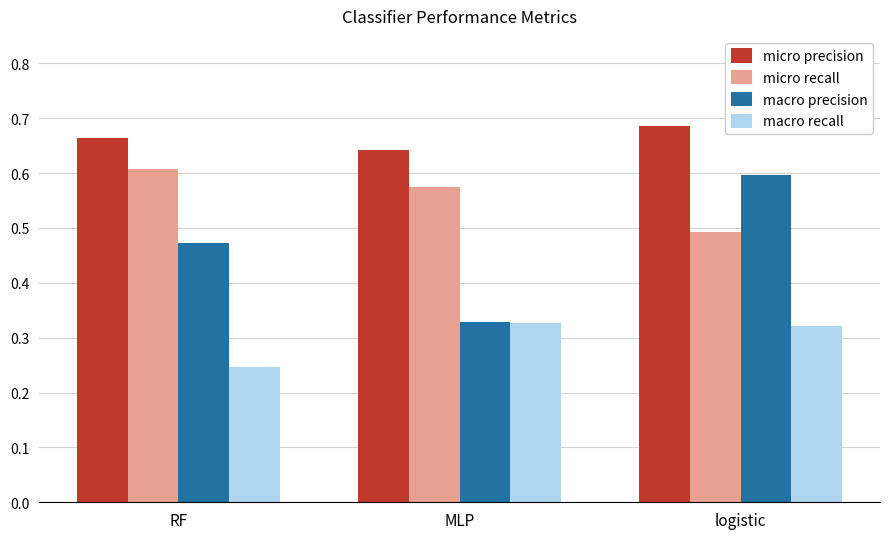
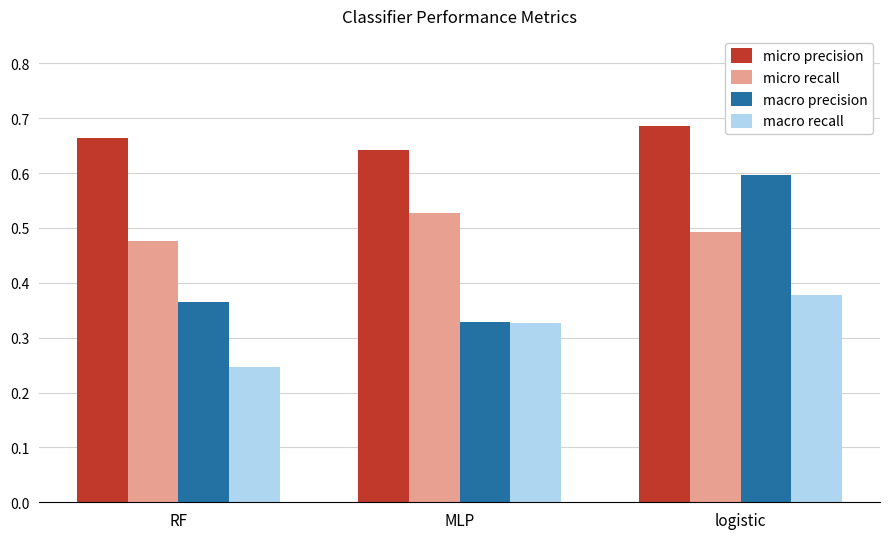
  {
    "micro precision": {
      "RF": 0.66,
      "MLP": 0.64,
      "logistic": 0.69
    },
    "micro recall": {
-     "RF": 0.61,
-     "MLP": 0.57,
+     "RF": 0.48,
+     "MLP": 0.53,
      "logistic": 0.49
    },
    "macro precision": {
-     "RF": 0.47,
+     "RF": 0.36,
      "MLP": 0.33,
      "logistic": 0.60
    },
    "macro recall": {
      "RF": 0.25,
      "MLP": 0.33,
-     "logistic": 0.32
+     "logistic": 0.38
    }
  }
